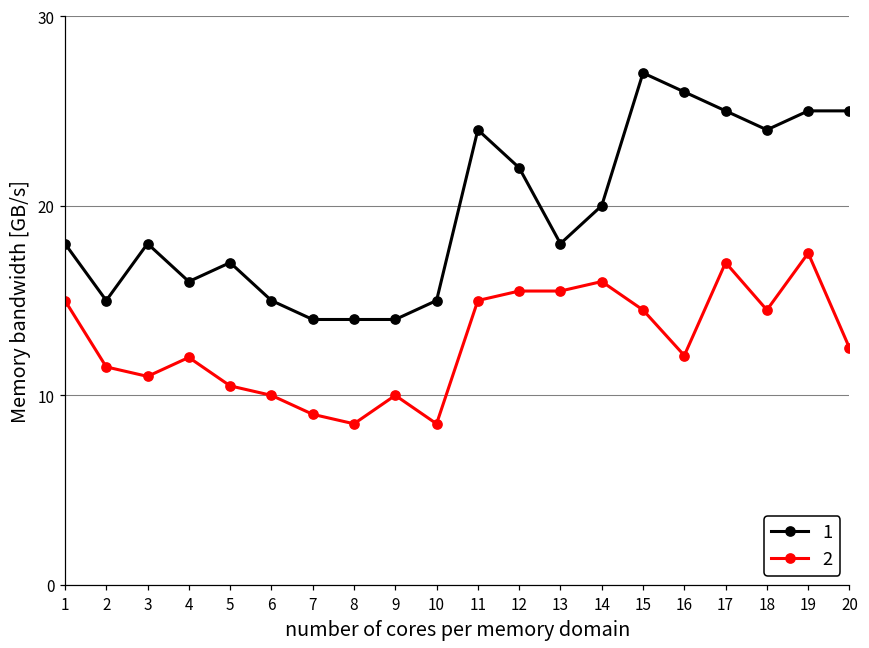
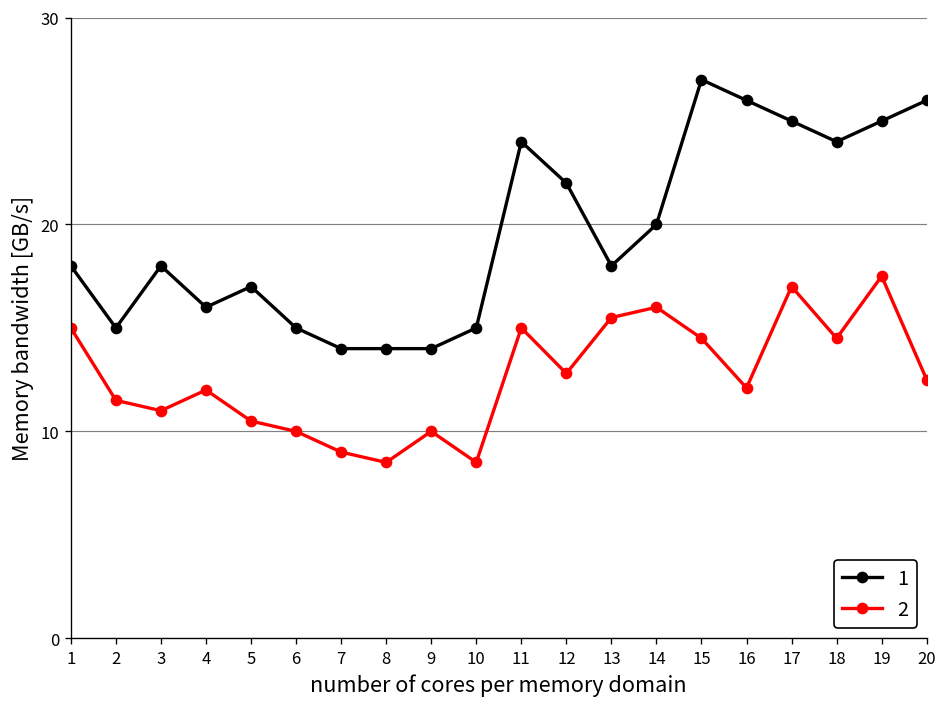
  {
    "1": {
      "1": 18,
      "2": 15,
      "3": 18,
      "4": 16,
      "5": 17,
      "6": 15,
      "7": 14,
      "8": 14,
      "9": 14,
      "10": 15,
      "11": 24,
      "12": 22,
      "13": 18,
      "14": 20,
      "15": 27,
      "16": 26,
      "17": 25,
      "18": 24,
      "19": 25,
-     "20": 25
+     "20": 26
    },
    "2": {
      "1": 15.0,
      "2": 11.5,
      "3": 11.0,
      "4": 12.0,
      "5": 10.5,
      "6": 10.0,
      "7": 9.0,
      "8": 8.5,
      "9": 10.0,
      "10": 8.5,
      "11": 15.0,
-     "12": 15.5,
+     "12": 12.8,
      "13": 15.5,
      "14": 16.0,
      "15": 14.5,
      "16": 12.1,
      "17": 17.0,
      "18": 14.5,
      "19": 17.5,
      "20": 12.5
    }
  }
